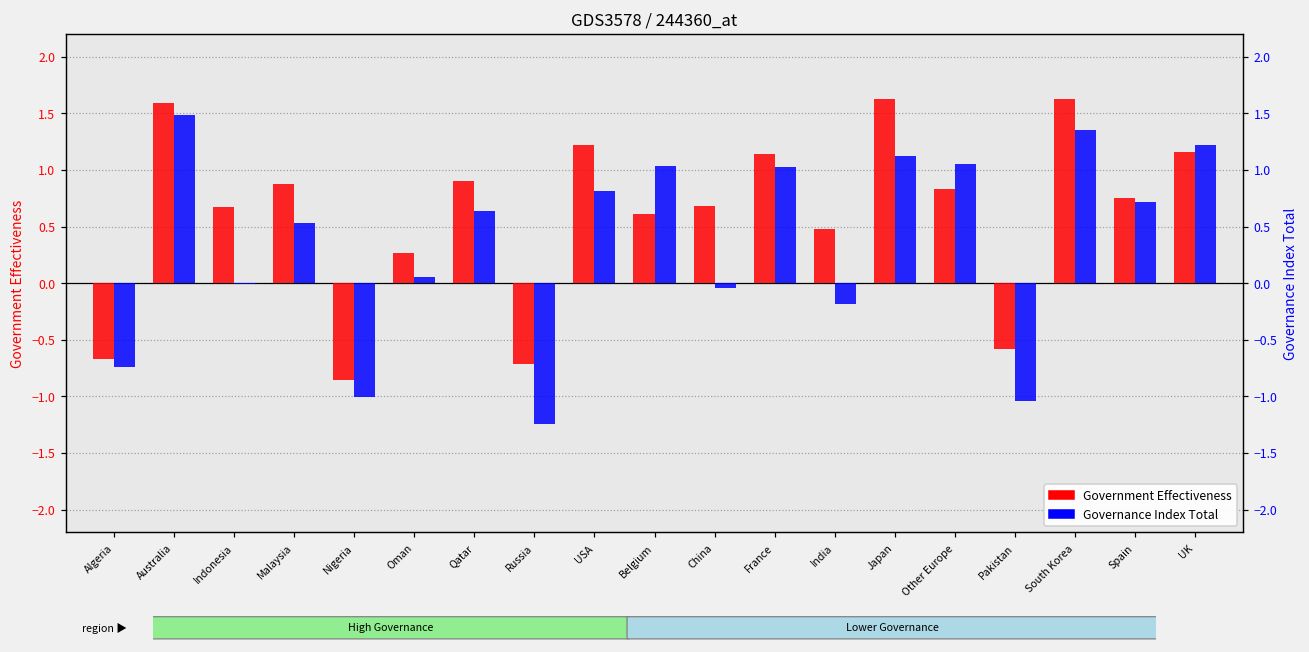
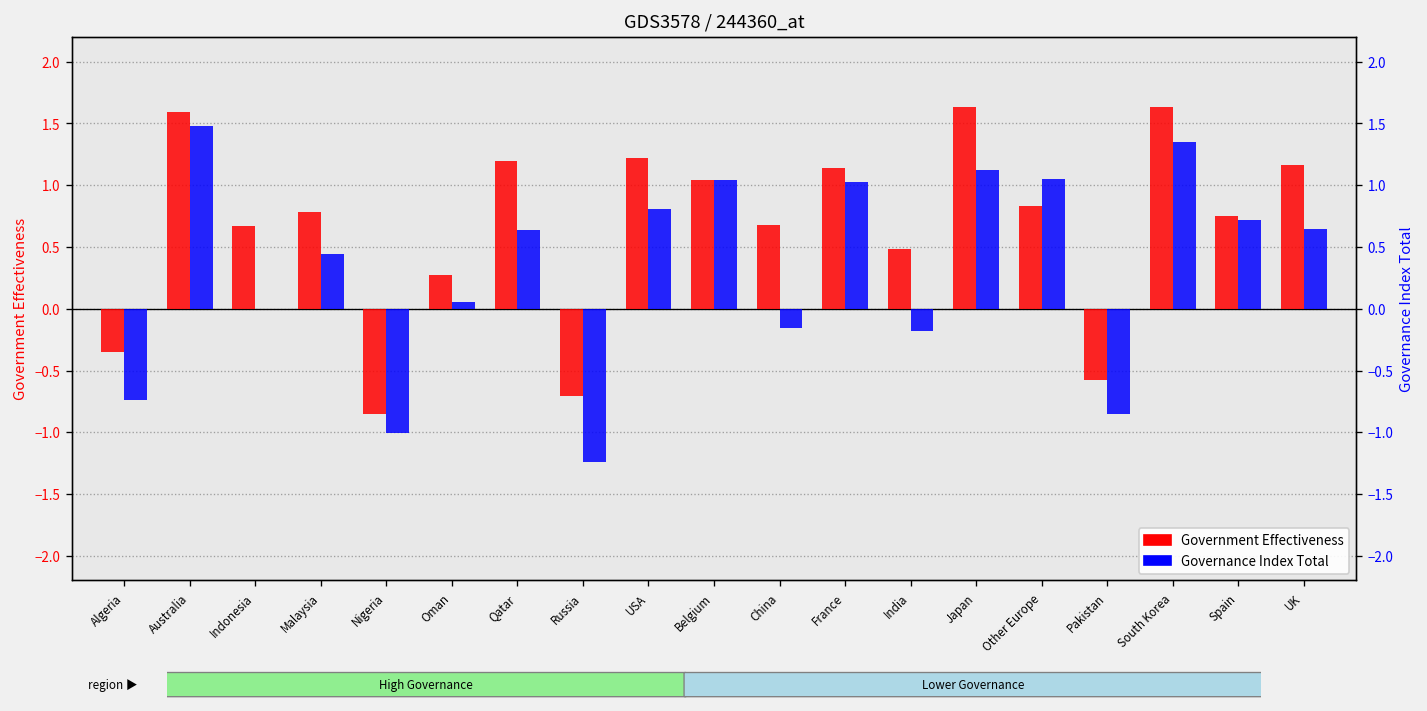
  {
    "Government Effectiveness": {
-     "Algeria": -0.67,
+     "Algeria": -0.35,
      "Australia": 1.59,
      "Indonesia": 0.67,
-     "Malaysia": 0.88,
+     "Malaysia": 0.78,
      "Nigeria": -0.85,
      "Oman": 0.27,
-     "Qatar": 0.9,
+     "Qatar": 1.2,
      "Russia": -0.71,
      "USA": 1.22,
-     "Belgium": 0.61,
+     "Belgium": 1.04,
      "China": 0.68,
      "France": 1.14,
      "India": 0.48,
      "Japan": 1.63,
      "Other Europe": 0.83,
      "Pakistan": -0.58,
      "South Korea": 1.63,
      "Spain": 0.75,
      "UK": 1.16
    },
    "Governance Index Total": {
      "Algeria": -0.74,
      "Australia": 1.48,
-     "Malaysia": 0.53,
+     "Malaysia": 0.45,
      "Nigeria": -1.01,
      "Oman": 0.06,
      "Qatar": 0.64,
      "Russia": -1.24,
      "USA": 0.81,
      "Belgium": 1.04,
-     "China": -0.05,
+     "China": -0.16,
      "France": 1.02,
      "India": -0.18,
      "Japan": 1.13,
      "Other Europe": 1.05,
-     "Pakistan": -1.04,
+     "Pakistan": -0.85,
      "South Korea": 1.35,
      "Spain": 0.72,
-     "UK": 1.22
+     "UK": 0.65
    }
  }
